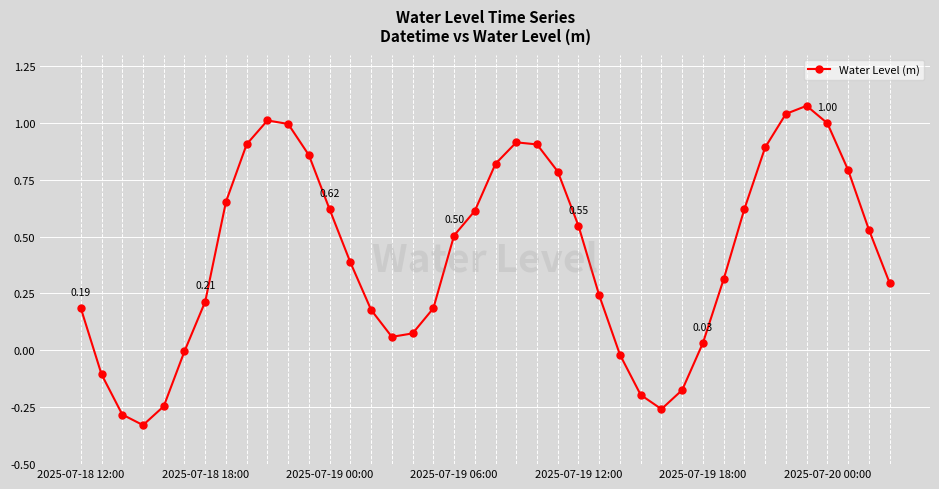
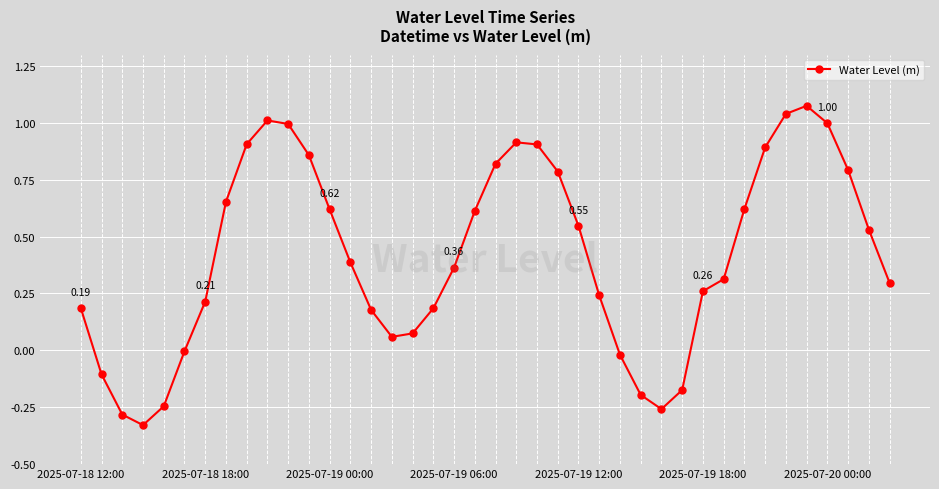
  {
    "2025-07-18 12:00": 0.19,
    "2025-07-18 18:00": 0.21,
    "2025-07-19 00:00": 0.62,
-   "2025-07-19 06:00": 0.50,
+   "2025-07-19 06:00": 0.36,
    "2025-07-19 12:00": 0.55,
-   "2025-07-19 18:00": 0.03,
+   "2025-07-19 18:00": 0.26,
    "2025-07-20 00:00": 1.00
  }
